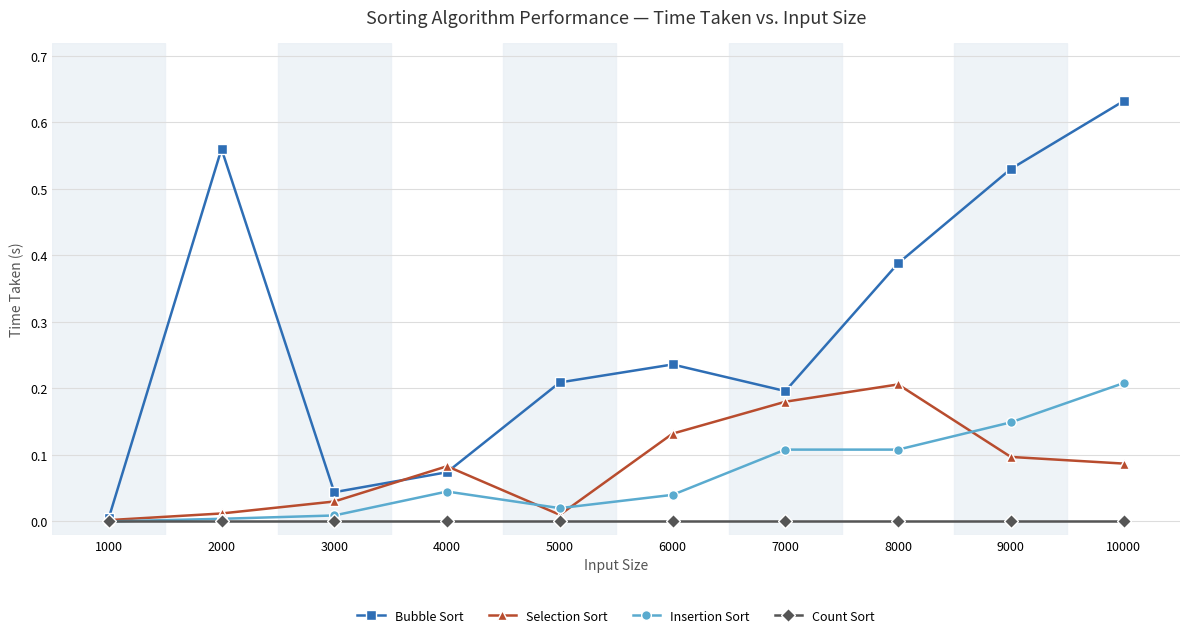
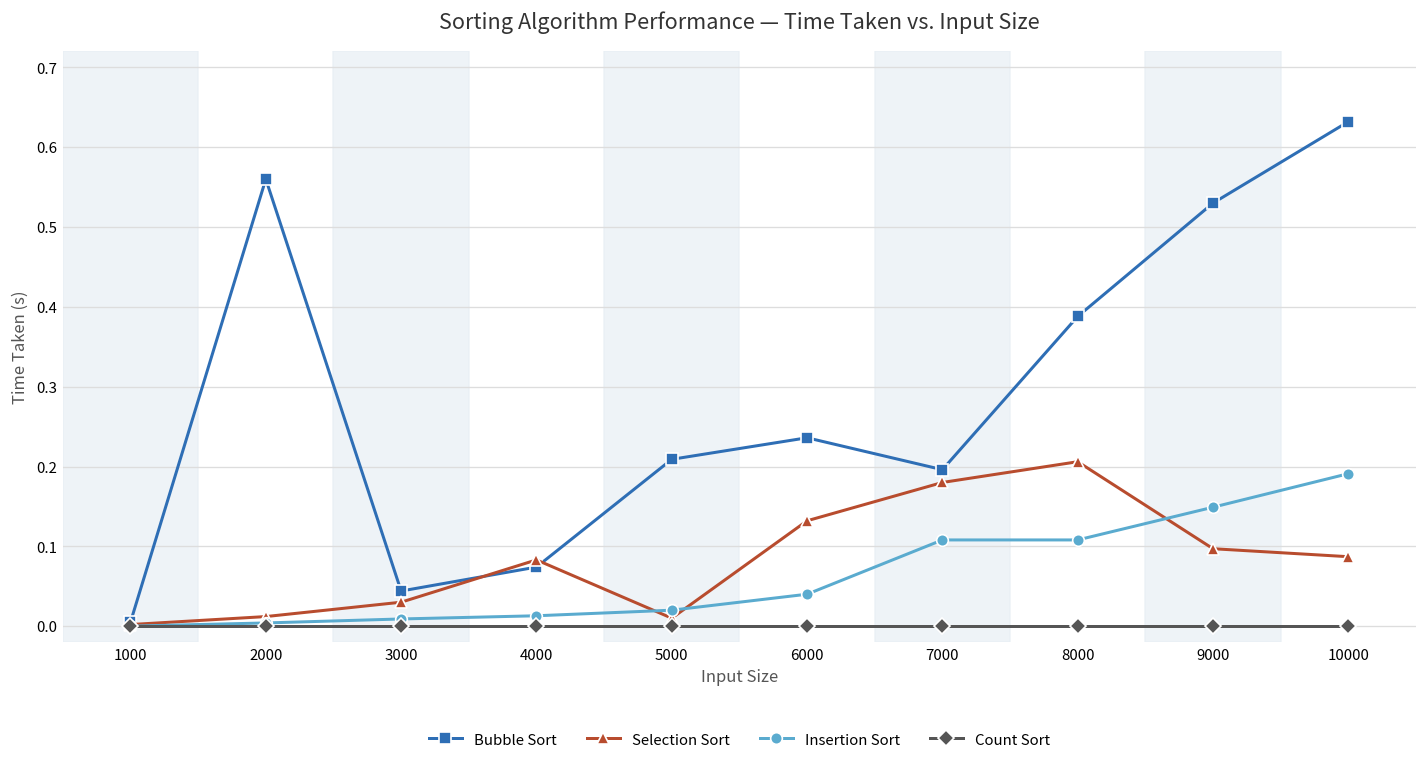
  {
    "Bubble Sort": {
      "2000": 0.56,
      "3000": 0.04,
      "4000": 0.07,
      "5000": 0.21,
      "6000": 0.24,
      "7000": 0.20,
      "8000": 0.39,
      "9000": 0.53,
      "10000": 0.63
    },
    "Selection Sort": {
      "2000": 0.01,
      "3000": 0.03,
      "4000": 0.08,
      "5000": 0.01,
      "6000": 0.13,
      "7000": 0.18,
      "8000": 0.21,
      "9000": 0.10,
      "10000": 0.09
    },
    "Insertion Sort": {
      "2000": 0.00,
      "3000": 0.01,
-     "4000": 0.05,
+     "4000": 0.01,
      "5000": 0.02,
      "6000": 0.04,
      "7000": 0.11,
      "8000": 0.11,
      "9000": 0.15,
-     "10000": 0.21
+     "10000": 0.19
    },
    "Count Sort": {
      "2000": 0.00,
      "3000": 0.00,
      "4000": 0.00,
      "5000": 0.00,
      "6000": 0.00,
      "7000": 0.00,
      "8000": 0.00,
      "9000": 0.00,
      "10000": 0.00
    }
  }
